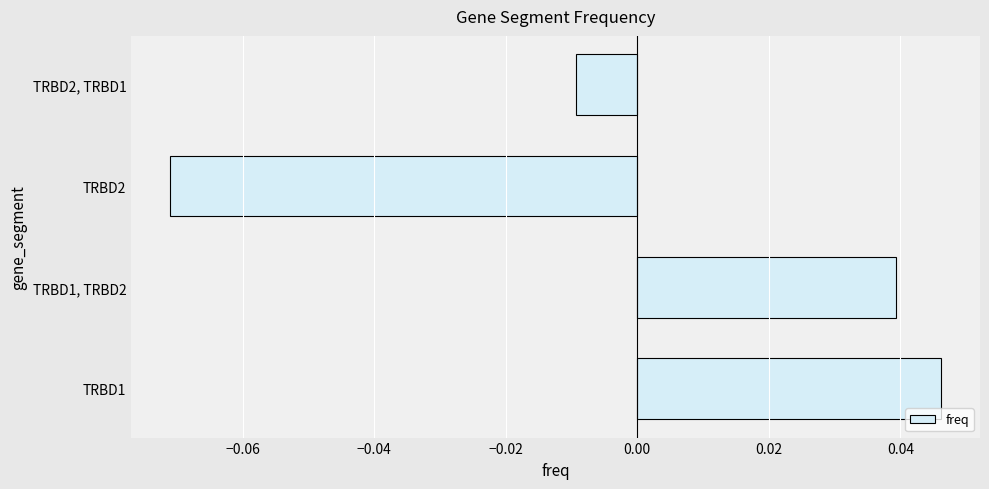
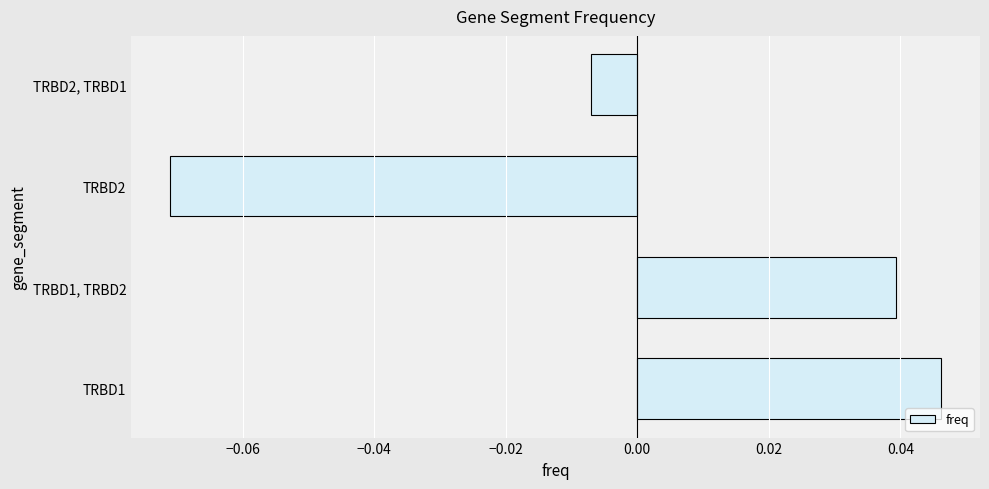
  {
-   "TRBD2, TRBD1": -0.009,
+   "TRBD2, TRBD1": -0.007,
    "TRBD2": -0.071,
    "TRBD1, TRBD2": 0.039,
    "TRBD1": 0.046
  }
